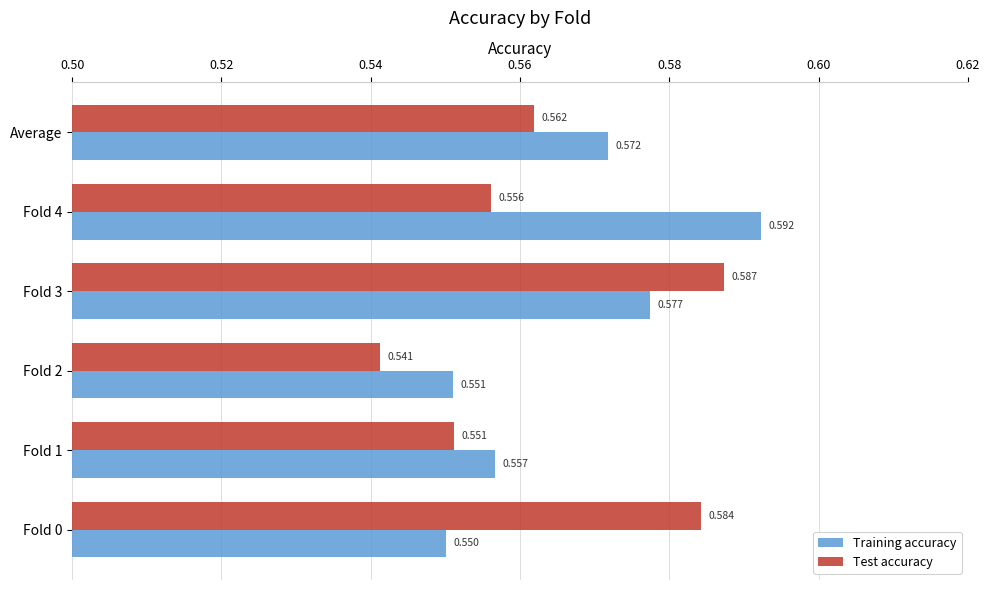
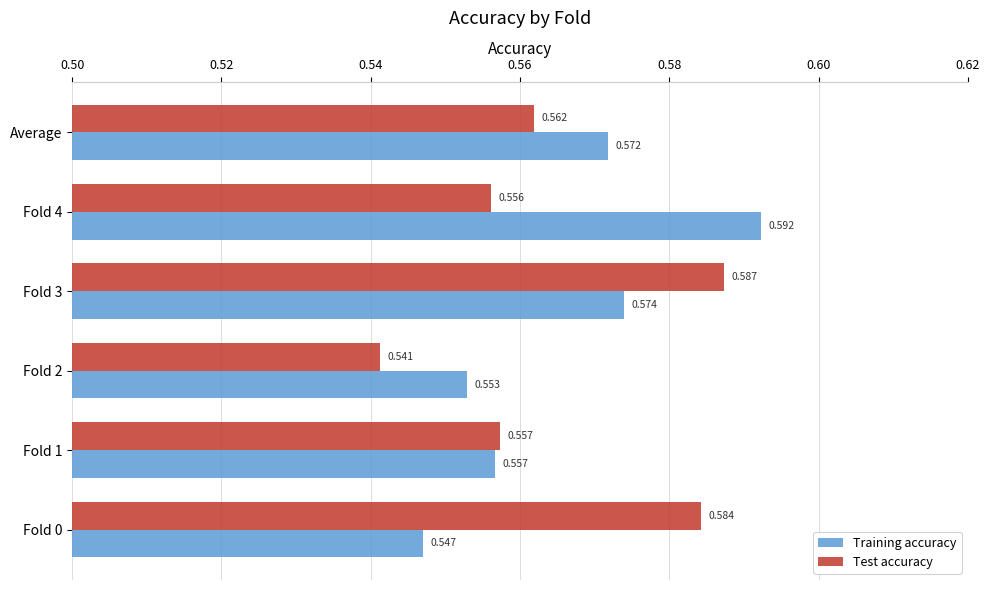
  {
    "Training accuracy": {
      "Average": 0.572,
      "Fold 4": 0.592,
-     "Fold 3": 0.577,
-     "Fold 2": 0.551,
+     "Fold 3": 0.574,
+     "Fold 2": 0.553,
      "Fold 1": 0.557,
-     "Fold 0": 0.550
+     "Fold 0": 0.547
    },
    "Test accuracy": {
      "Average": 0.562,
      "Fold 4": 0.556,
      "Fold 3": 0.587,
      "Fold 2": 0.541,
-     "Fold 1": 0.551,
+     "Fold 1": 0.557,
      "Fold 0": 0.584
    }
  }
